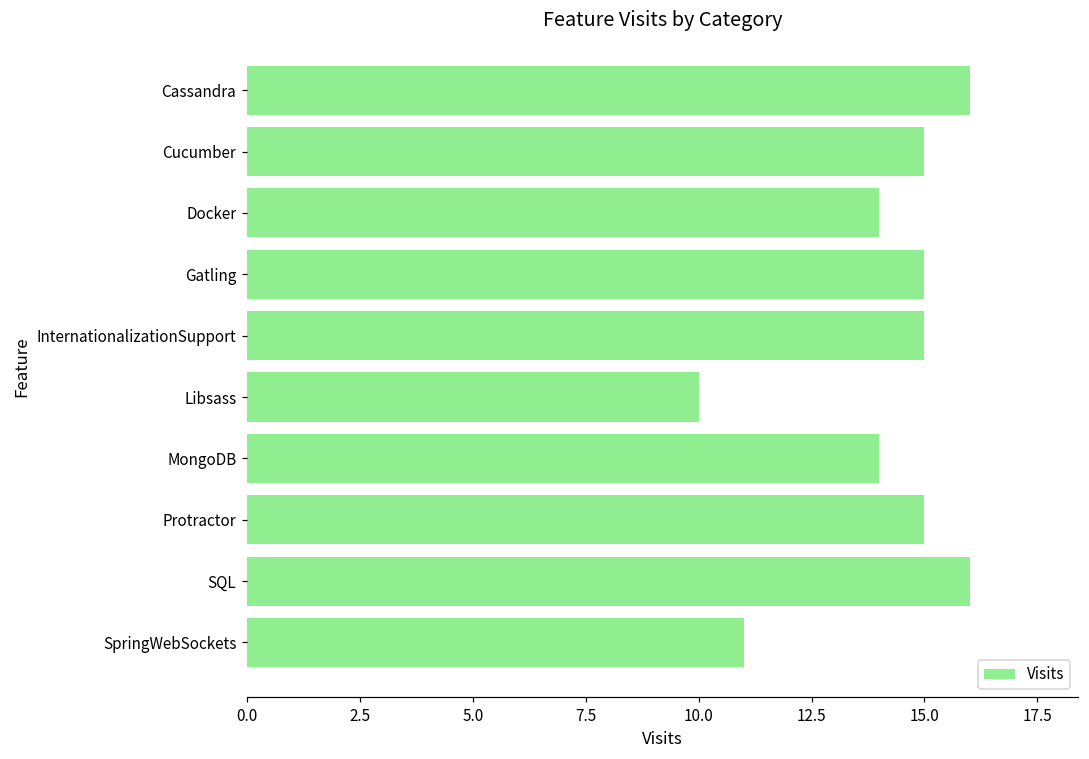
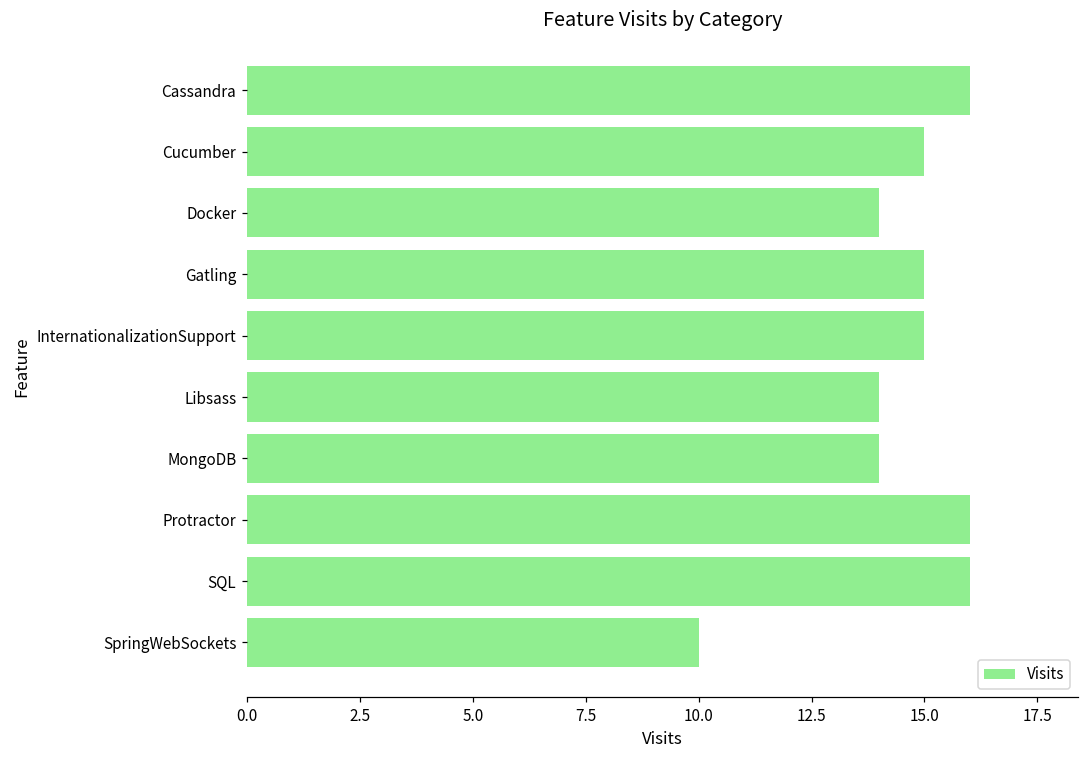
  {
    "Cassandra": 16,
    "Cucumber": 15,
    "Docker": 14,
    "Gatling": 15,
    "InternationalizationSupport": 15,
-   "Libsass": 10,
+   "Libsass": 14,
    "MongoDB": 14,
-   "Protractor": 15,
+   "Protractor": 16,
    "SQL": 16,
-   "SpringWebSockets": 11
+   "SpringWebSockets": 10
  }
